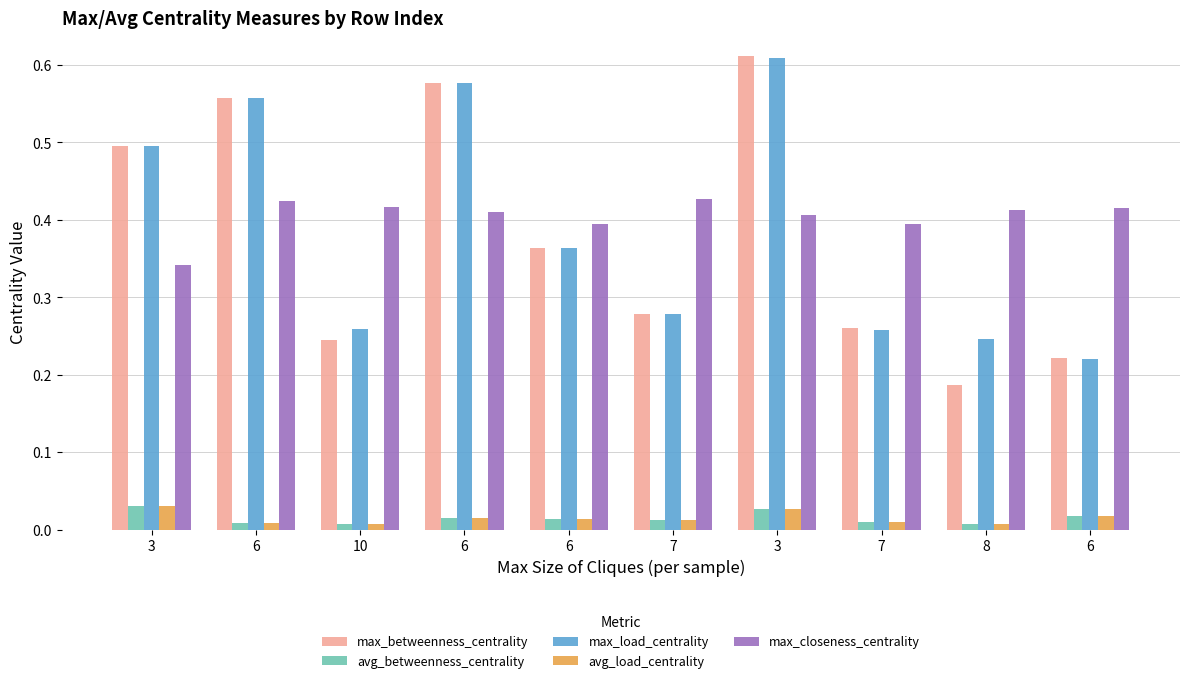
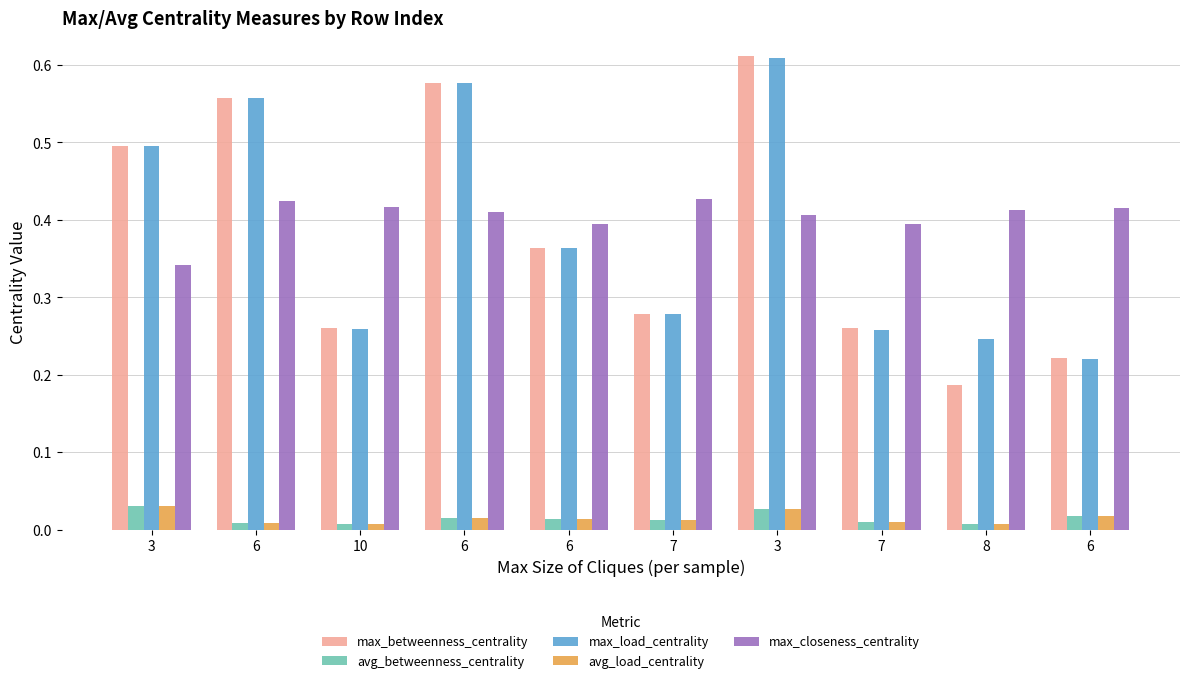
  {
    "max_betweenness_centrality": {
-     "10": 0.24,
+     "10": 0.26,
      "8": 0.19
    },
    "avg_load_centrality": {
      "10": 0.01,
      "8": 0.01
    },
    "max_closeness_centrality": {
      "10": 0.42,
      "8": 0.41
    }
  }
